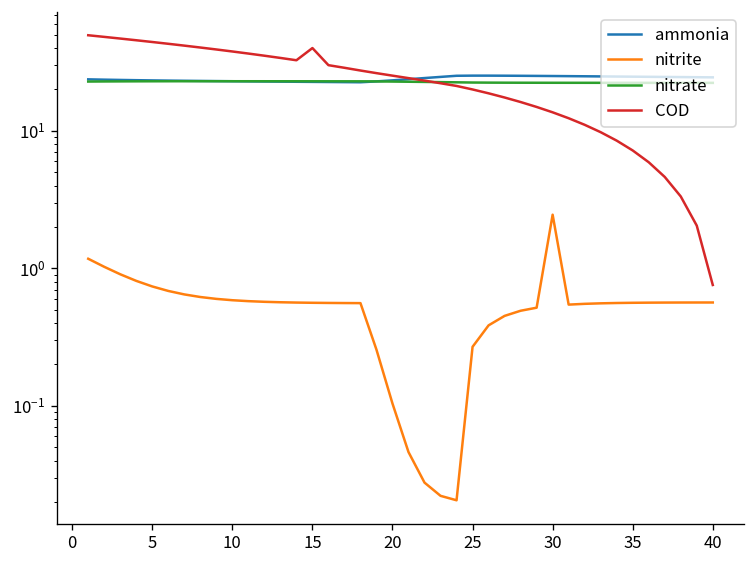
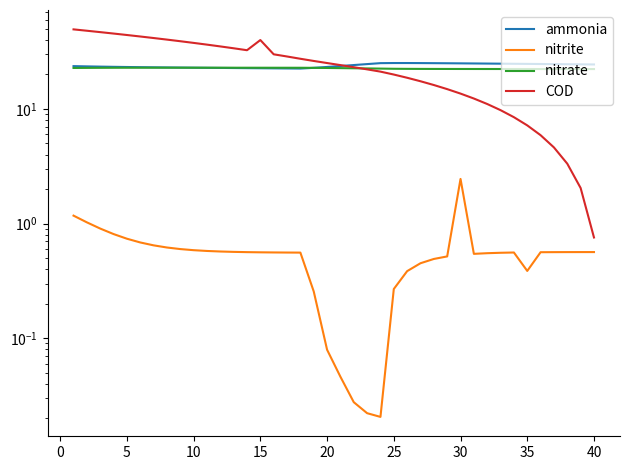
  {
    "ammonia": {
      "25": 25,
      "30": 25
    },
    "nitrite": {
      "5": 0.7,
      "10": 0.6,
      "15": 0.6,
-     "20": 0.10,
+     "20": 0.08,
      "25": 0.27,
      "30": 2.5,
-     "35": 0.6,
+     "35": 0.39,
      "40": 0.6
    },
    "nitrate": {
      "25": 22,
      "30": 22
    },
    "COD": {
      "5": 44,
      "10": 38,
      "15": 40,
      "20": 25,
      "25": 20,
      "30": 14,
      "35": 7,
      "40": 0.8
    }
  }
